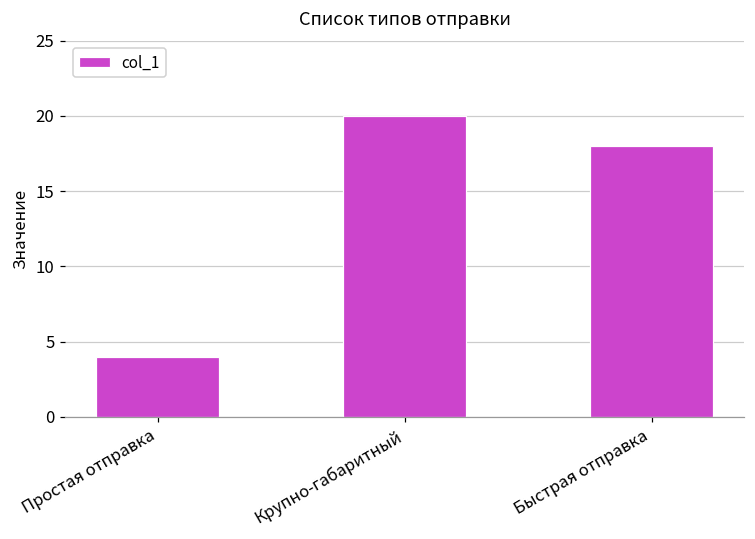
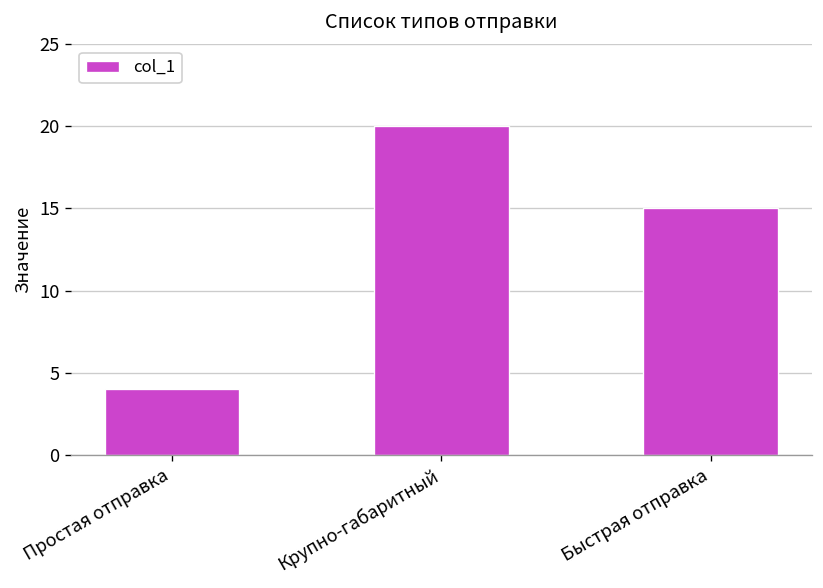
  {
    "Простая отправка": 4,
    "Крупно-габаритный": 20,
-   "Быстрая отправка": 18
+   "Быстрая отправка": 15
  }
